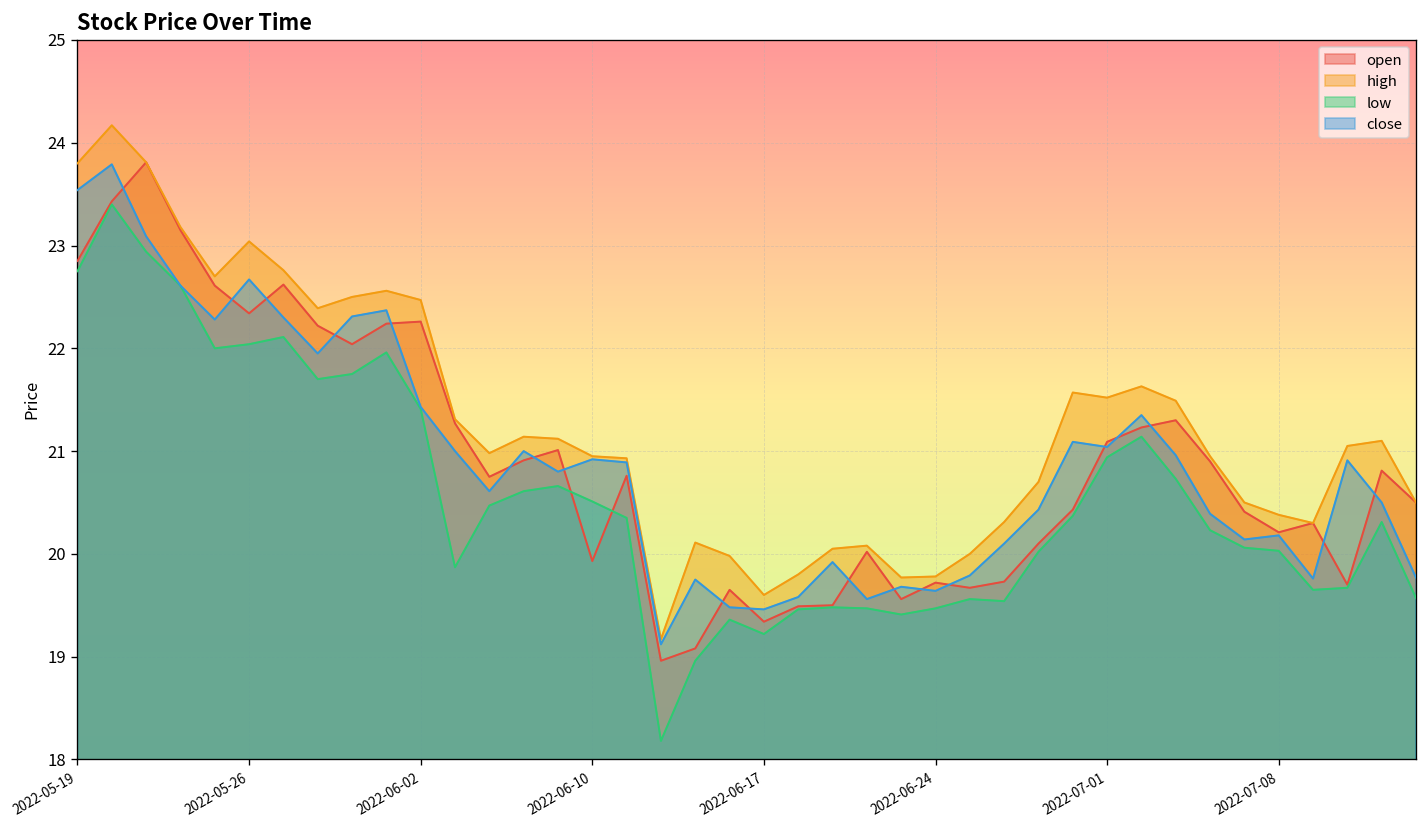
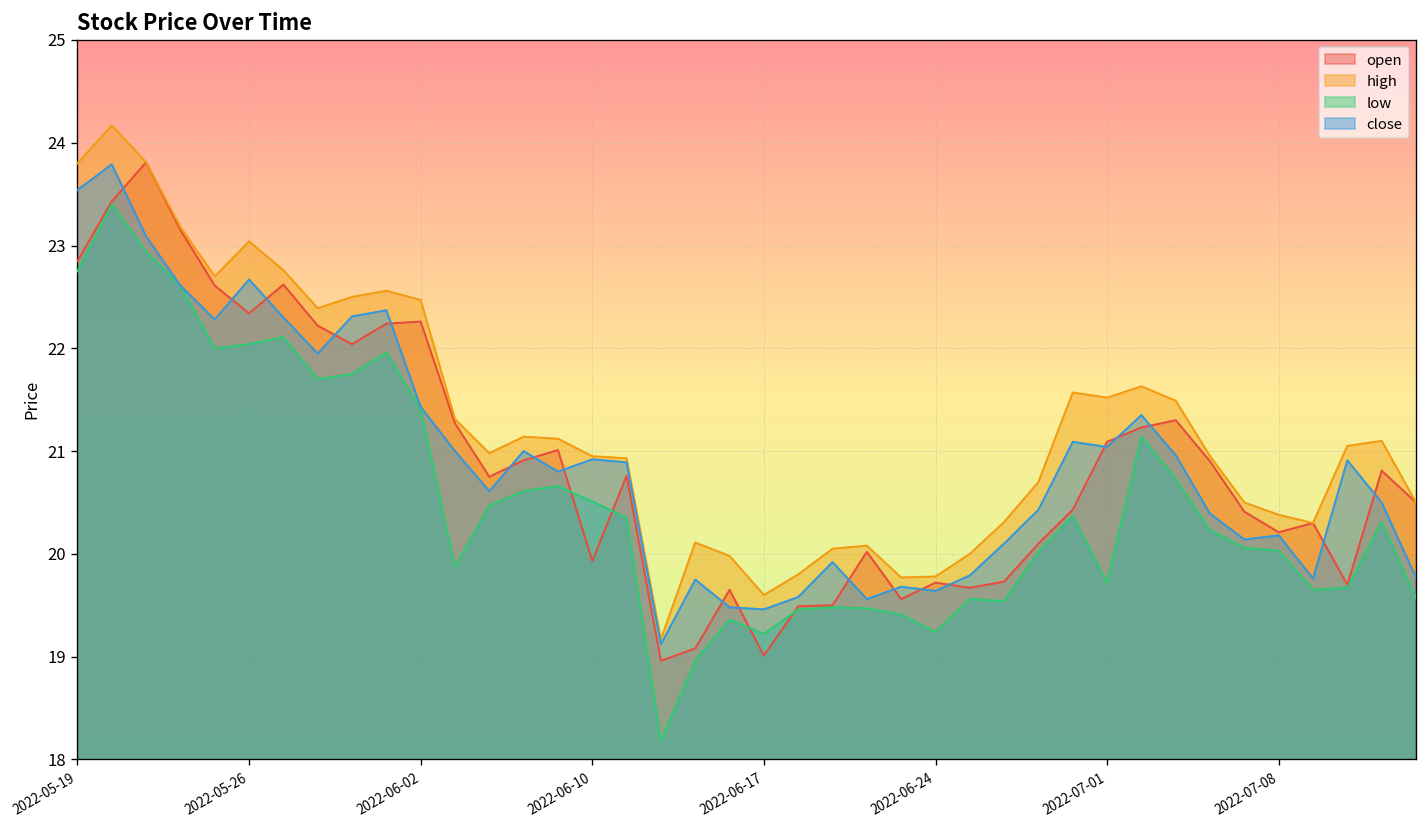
  {
    "open": {
      "2022-05-19": 22.9,
      "2022-05-26": 22.3,
      "2022-06-02": 22.3,
      "2022-06-10": 19.9,
-     "2022-06-17": 19.3,
+     "2022-06-17": 19.0,
      "2022-06-24": 19.7,
      "2022-07-01": 21.1,
      "2022-07-08": 20.2
    },
    "high": {
      "2022-05-19": 23.8,
      "2022-05-26": 23.0,
      "2022-06-02": 22.5,
      "2022-06-10": 21.0,
      "2022-06-17": 19.6,
      "2022-06-24": 19.8,
      "2022-07-01": 21.5,
      "2022-07-08": 20.4
    },
    "low": {
      "2022-05-19": 22.8,
      "2022-05-26": 22.0,
      "2022-06-10": 20.5,
      "2022-06-17": 19.2,
-     "2022-06-24": 19.5,
-     "2022-07-01": 20.9,
+     "2022-06-24": 19.2,
+     "2022-07-01": 19.7,
      "2022-07-08": 20.0
    },
    "close": {
      "2022-05-19": 23.5,
      "2022-05-26": 22.7,
      "2022-06-10": 20.9,
      "2022-06-17": 19.5,
      "2022-06-24": 19.6,
      "2022-07-01": 21.0,
      "2022-07-08": 20.2
    }
  }
